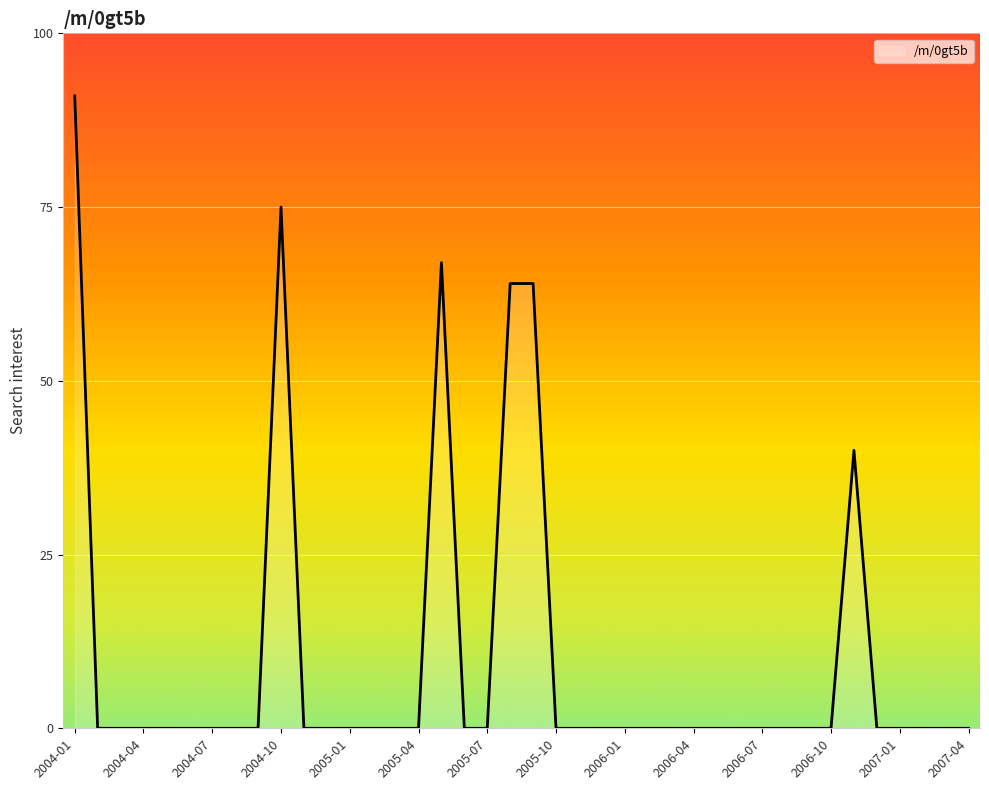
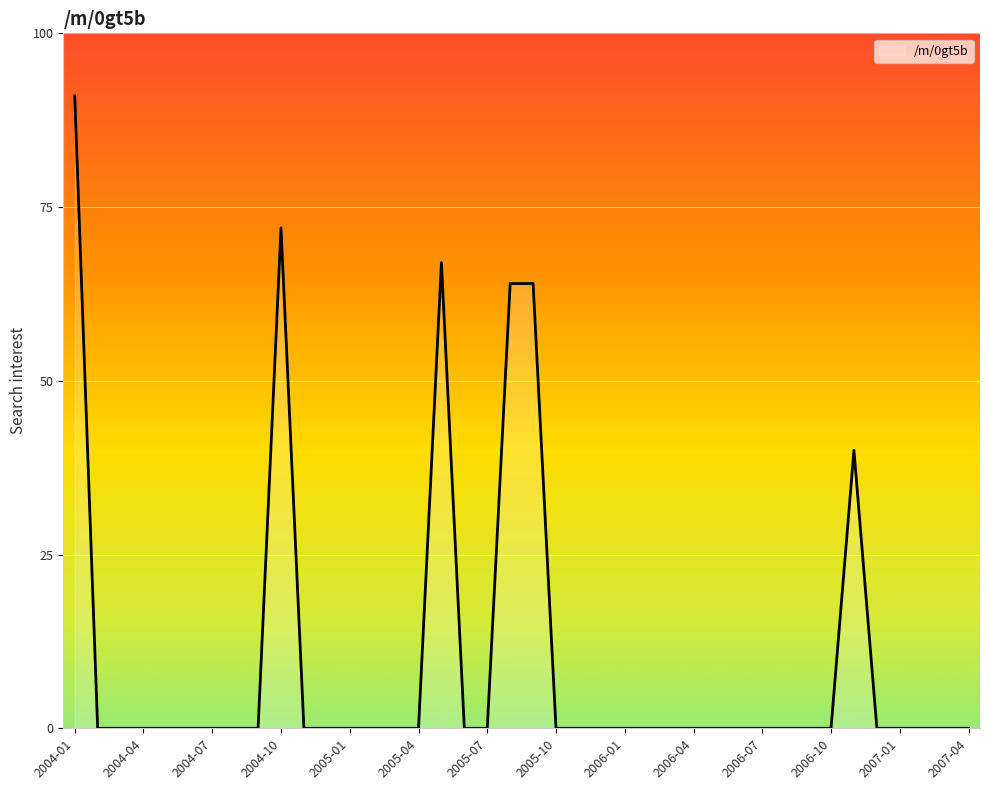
  {
    "2004-01": 91,
    "2004-04": 0,
    "2004-07": 0,
-   "2004-10": 75,
+   "2004-10": 72,
    "2005-01": 0,
    "2005-04": 0,
    "2005-07": 0,
    "2005-10": 0,
    "2006-01": 0,
    "2006-04": 0,
    "2006-07": 0,
    "2006-10": 0,
    "2007-01": 0,
    "2007-04": 0
  }
